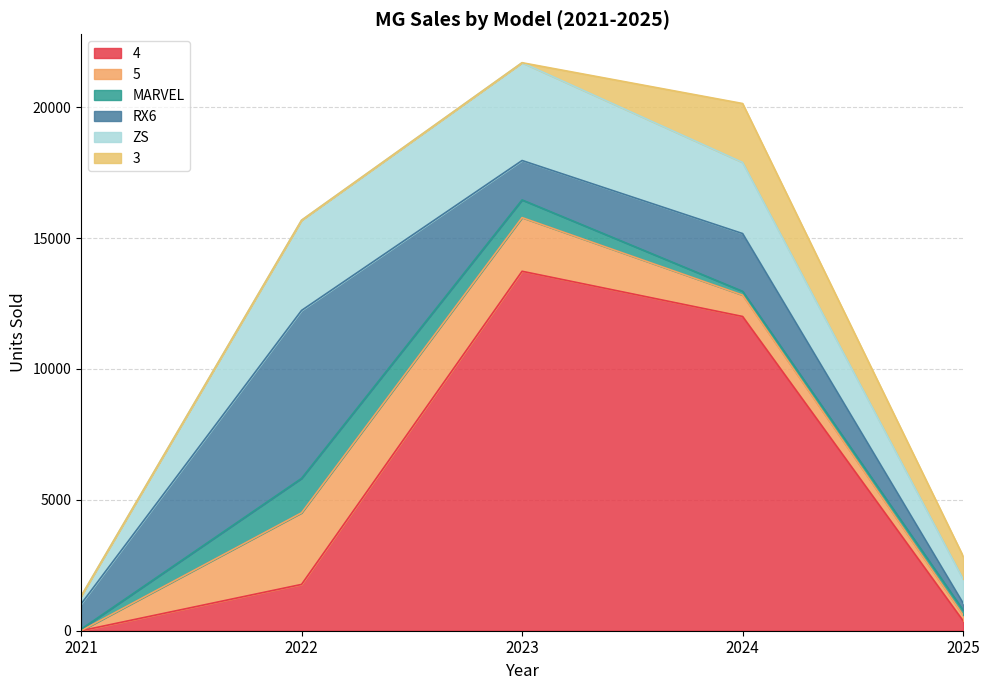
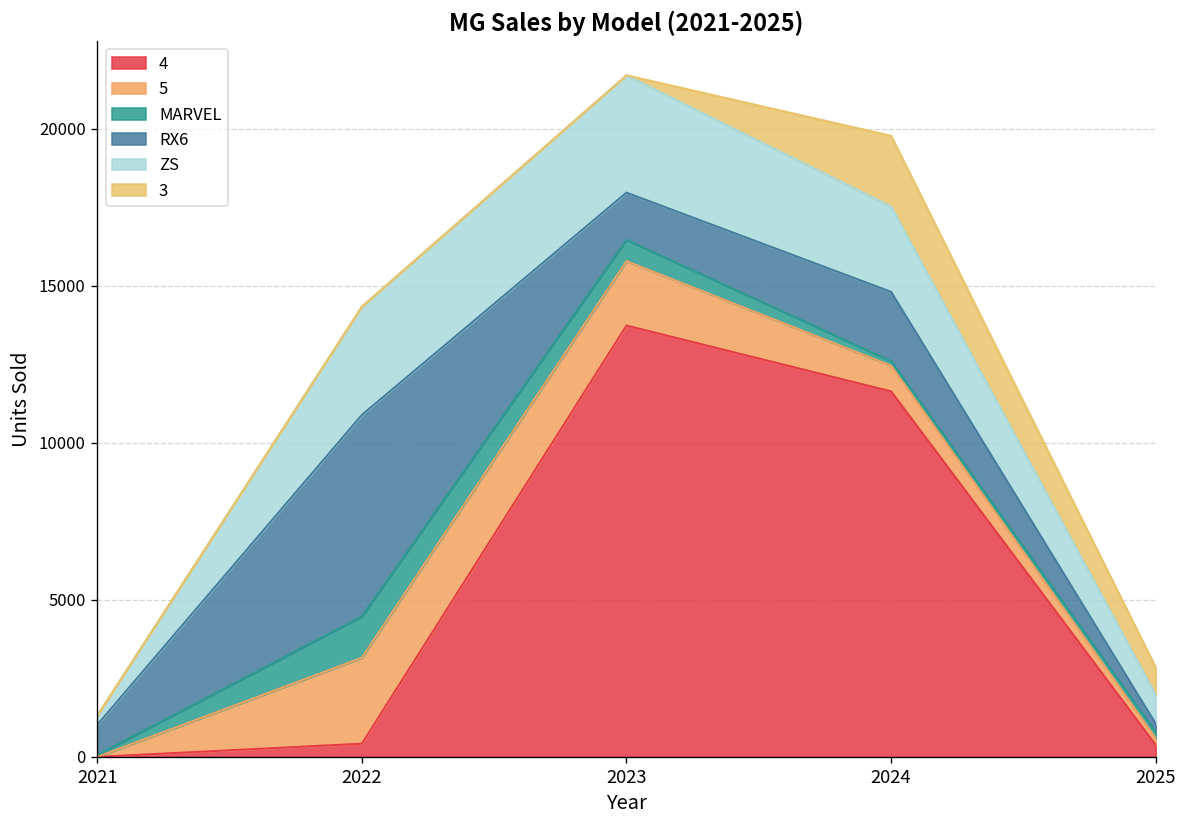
  {
    "4": {
-     "2022": 1800,
+     "2022": 400,
      "2023": 13700,
-     "2024": 12000,
+     "2024": 11600,
      "2025": 400
    },
    "ZS": {
      "2024": 2700,
      "2025": 900
    }
  }
